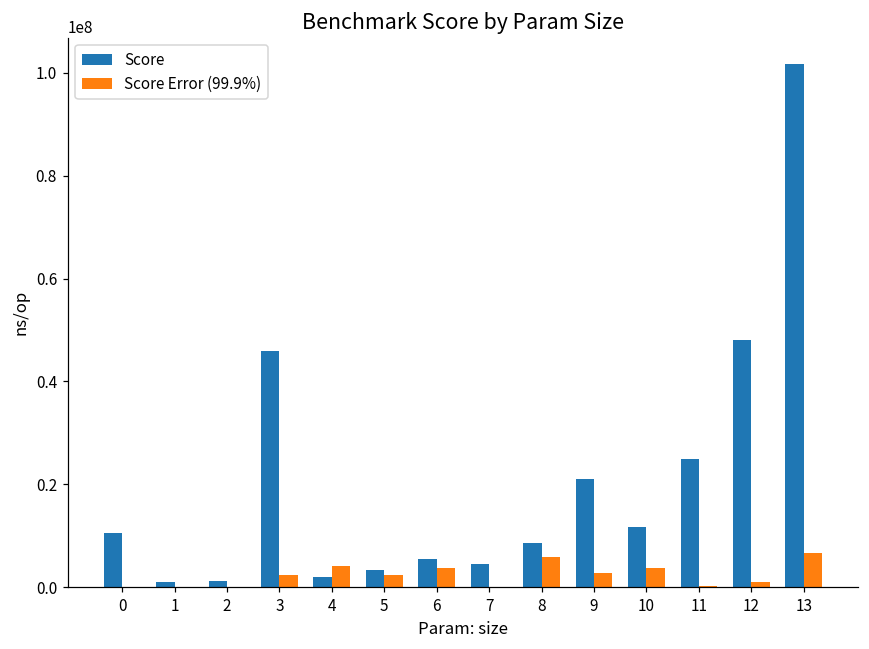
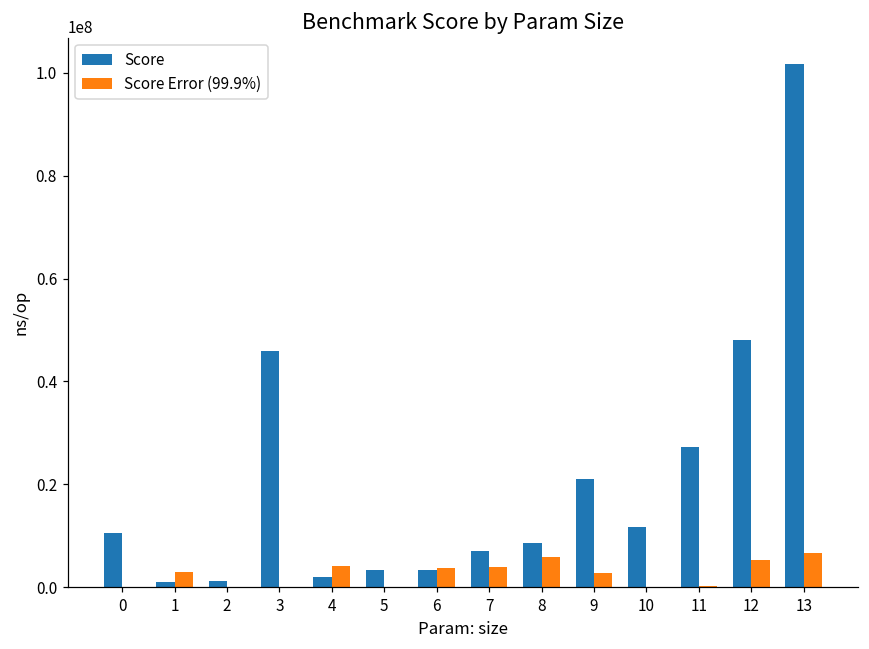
  {
    "Score": {
      "0": 11000000,
      "1": 1000000,
      "2": 1000000,
      "3": 46000000,
      "4": 2000000,
      "5": 3000000,
-     "6": 5000000,
-     "7": 5000000,
+     "6": 3000000,
+     "7": 7000000,
      "8": 9000000,
      "9": 21000000,
      "10": 12000000,
-     "11": 25000000,
+     "11": 27000000,
      "12": 48000000,
      "13": 102000000
    },
    "Score Error (99.9%)": {
-     "1": 0,
-     "3": 2000000,
+     "1": 3000000,
+     "3": 0,
      "4": 4000000,
-     "5": 2000000,
+     "5": 0,
      "6": 4000000,
-     "7": 0,
+     "7": 4000000,
      "8": 6000000,
      "9": 3000000,
-     "10": 4000000,
-     "12": 1000000,
+     "10": 0,
+     "12": 5000000,
      "13": 7000000
    }
  }
